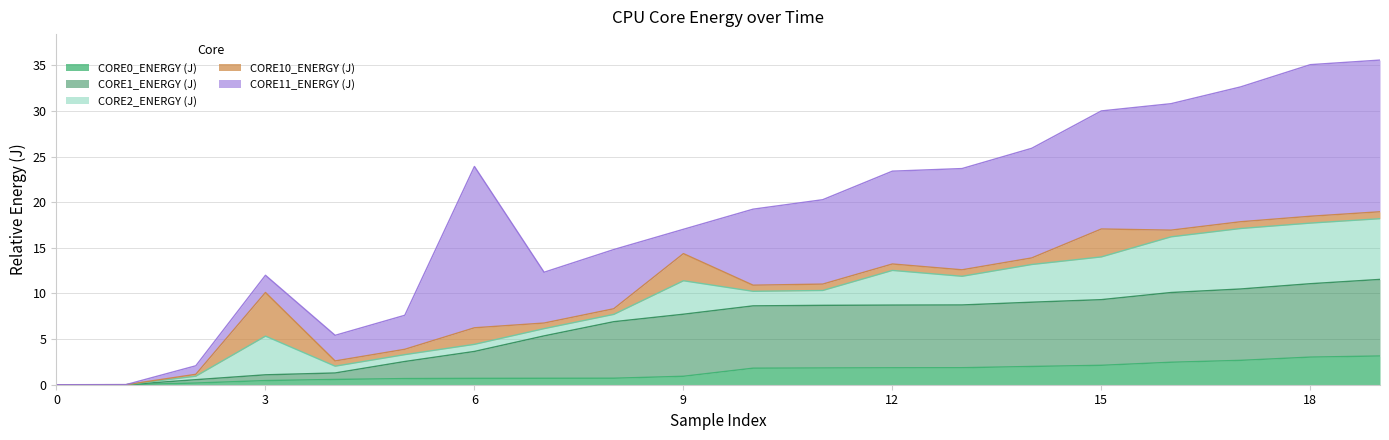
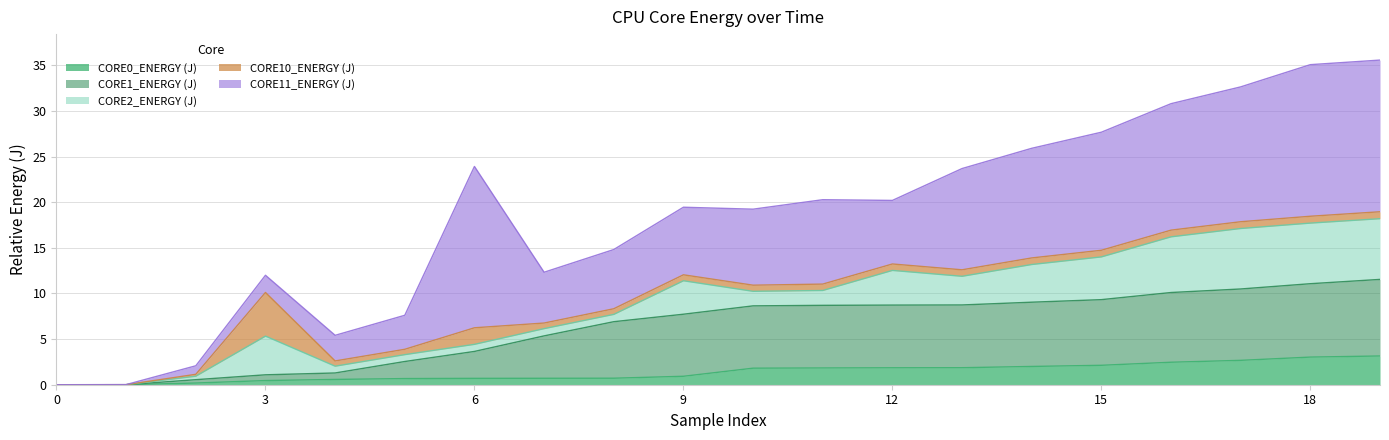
  {
    "CORE2_ENERGY (J)": {
      "3": 4,
      "6": 1,
      "9": 4,
      "12": 4,
      "15": 5,
      "18": 7
    },
    "CORE10_ENERGY (J)": {
      "3": 5,
      "6": 2,
-     "9": 3,
+     "9": 1,
      "12": 1,
-     "15": 3,
+     "15": 1,
      "18": 1
    },
    "CORE11_ENERGY (J)": {
      "3": 2,
      "6": 18,
-     "9": 3,
-     "12": 10,
+     "9": 7,
+     "12": 7,
      "15": 13,
      "18": 17
    }
  }
